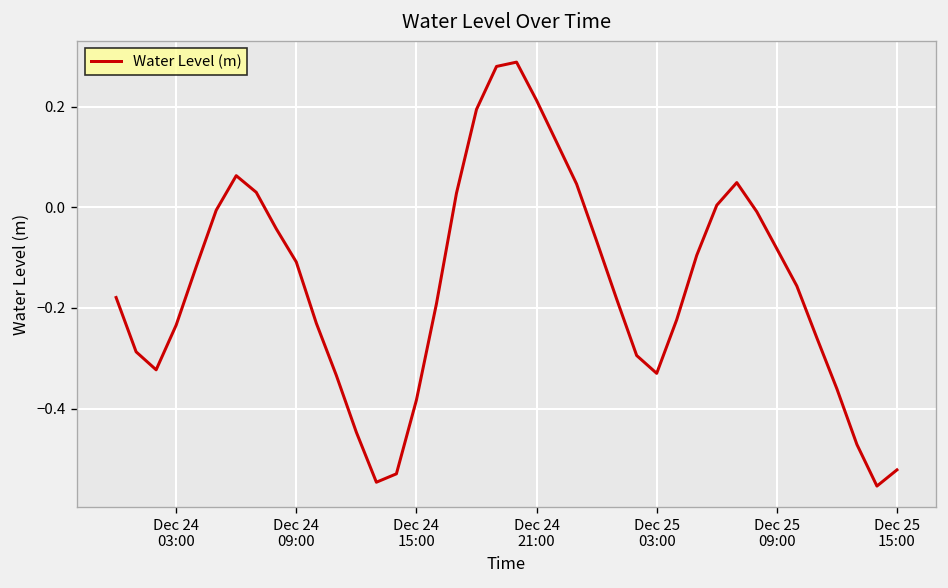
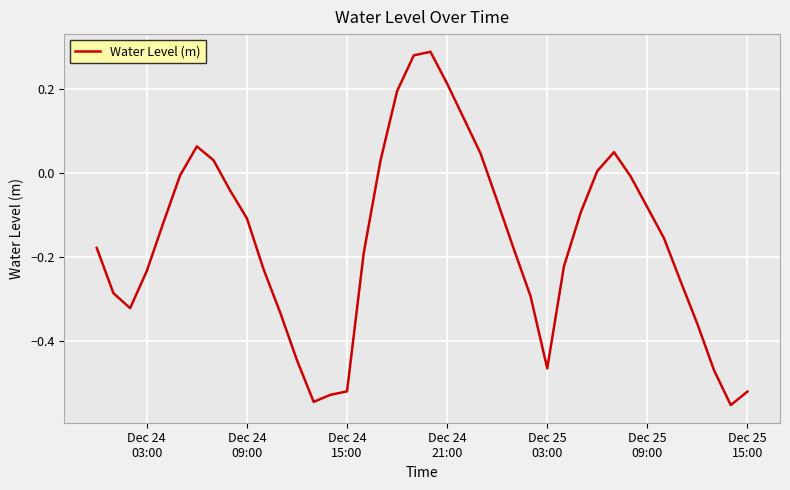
  {
    "Dec 24 03:00": -0.23,
    "Dec 24 09:00": -0.11,
-   "Dec 24 15:00": -0.38,
+   "Dec 24 15:00": -0.52,
    "Dec 24 21:00": 0.21,
-   "Dec 25 03:00": -0.33,
+   "Dec 25 03:00": -0.47,
    "Dec 25 09:00": -0.08,
    "Dec 25 15:00": -0.52
  }
